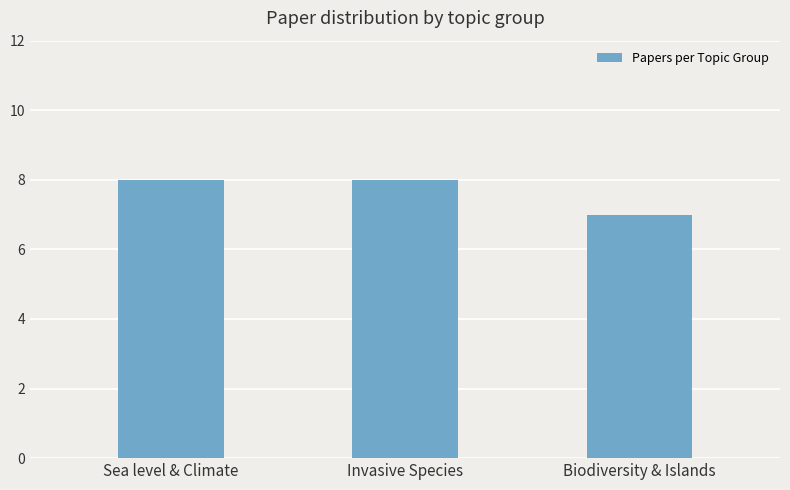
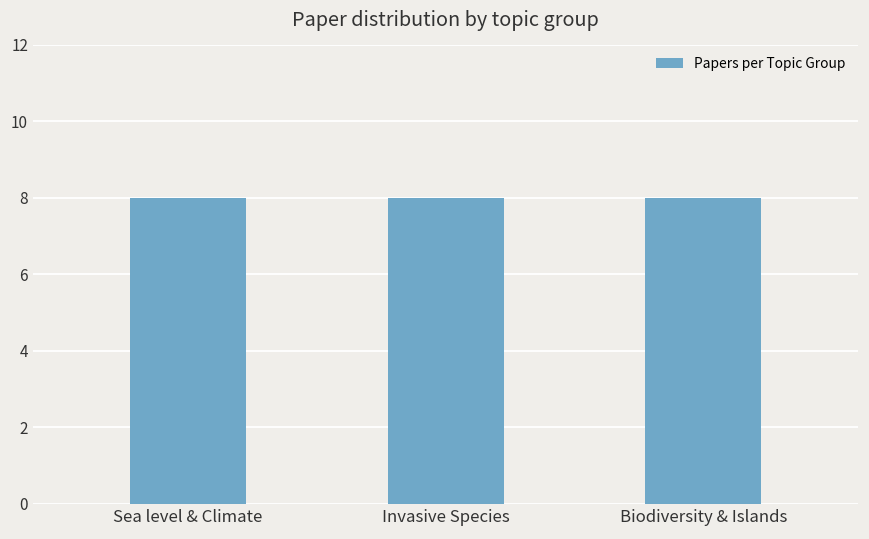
  {
    "Sea level & Climate": 8,
    "Invasive Species": 8,
-   "Biodiversity & Islands": 7
+   "Biodiversity & Islands": 8
  }
